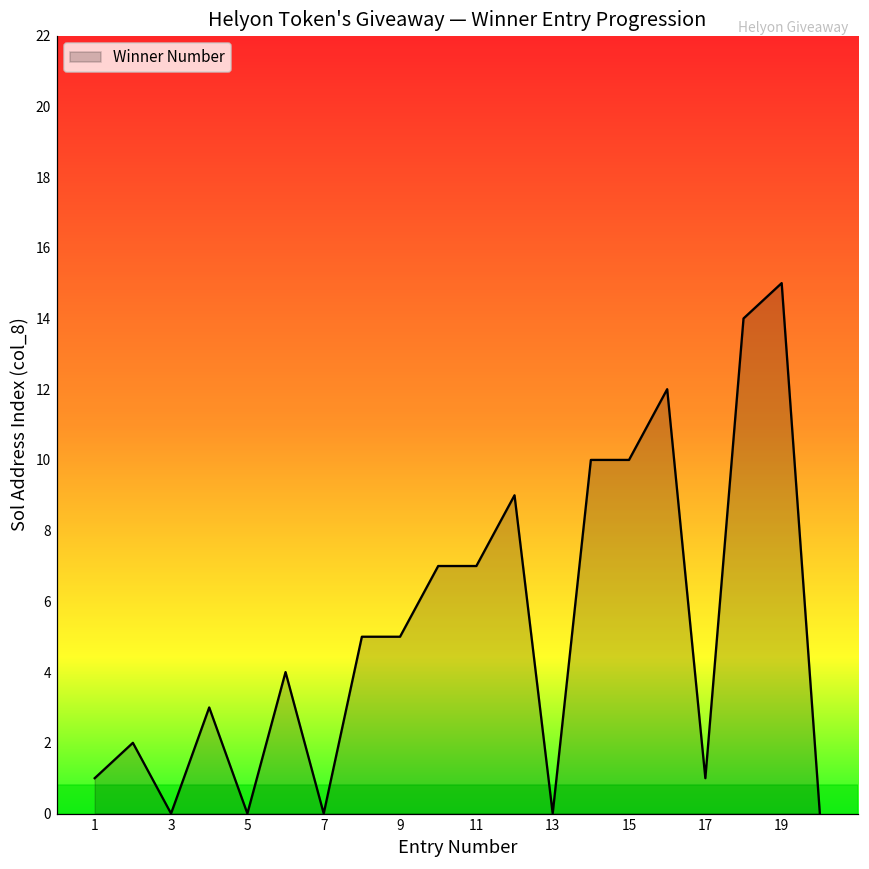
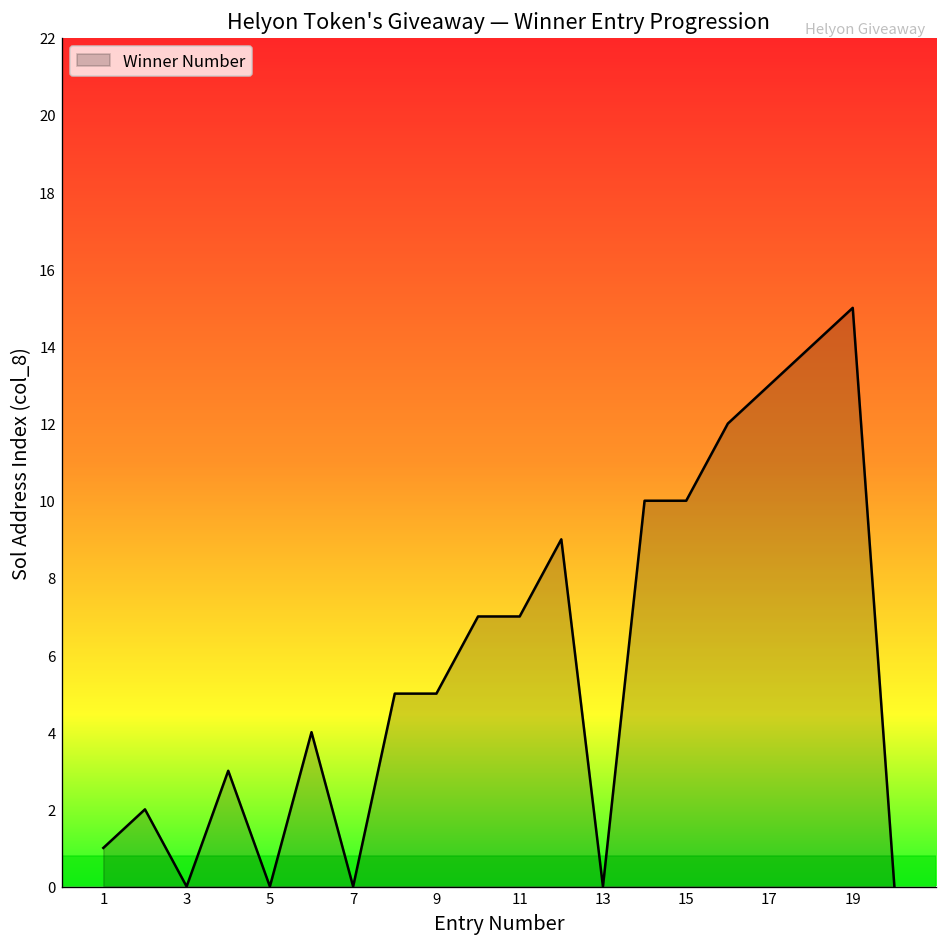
  {
    "1": 1,
    "9": 5,
    "11": 7,
    "15": 10,
-   "17": 1,
+   "17": 13,
    "19": 15
  }
